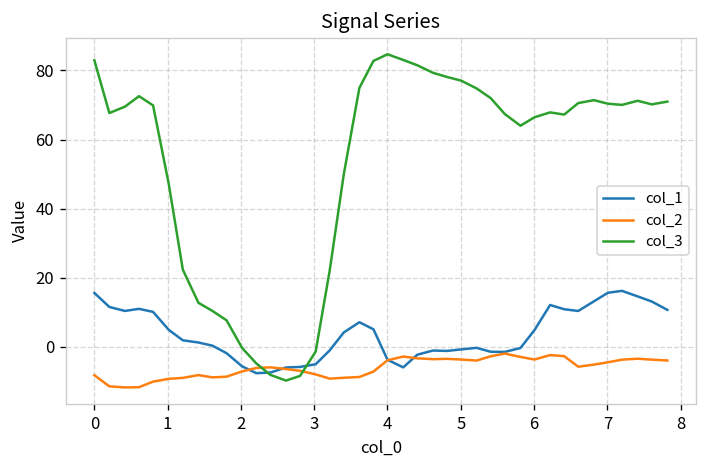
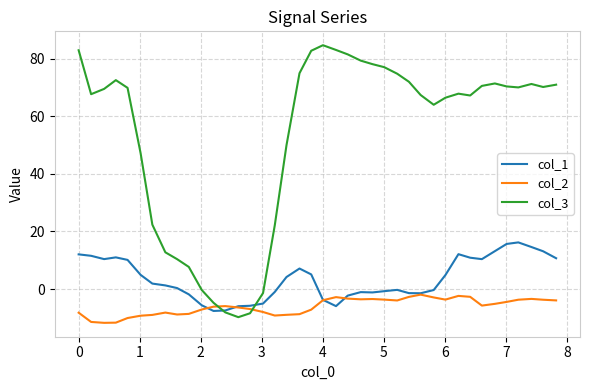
  {
    "col_1": {
-     "0": 16
+     "0": 12
    },
    "col_2": {
      "0": -8
    },
    "col_3": {
      "0": 83,
      "4": 85
    }
  }
